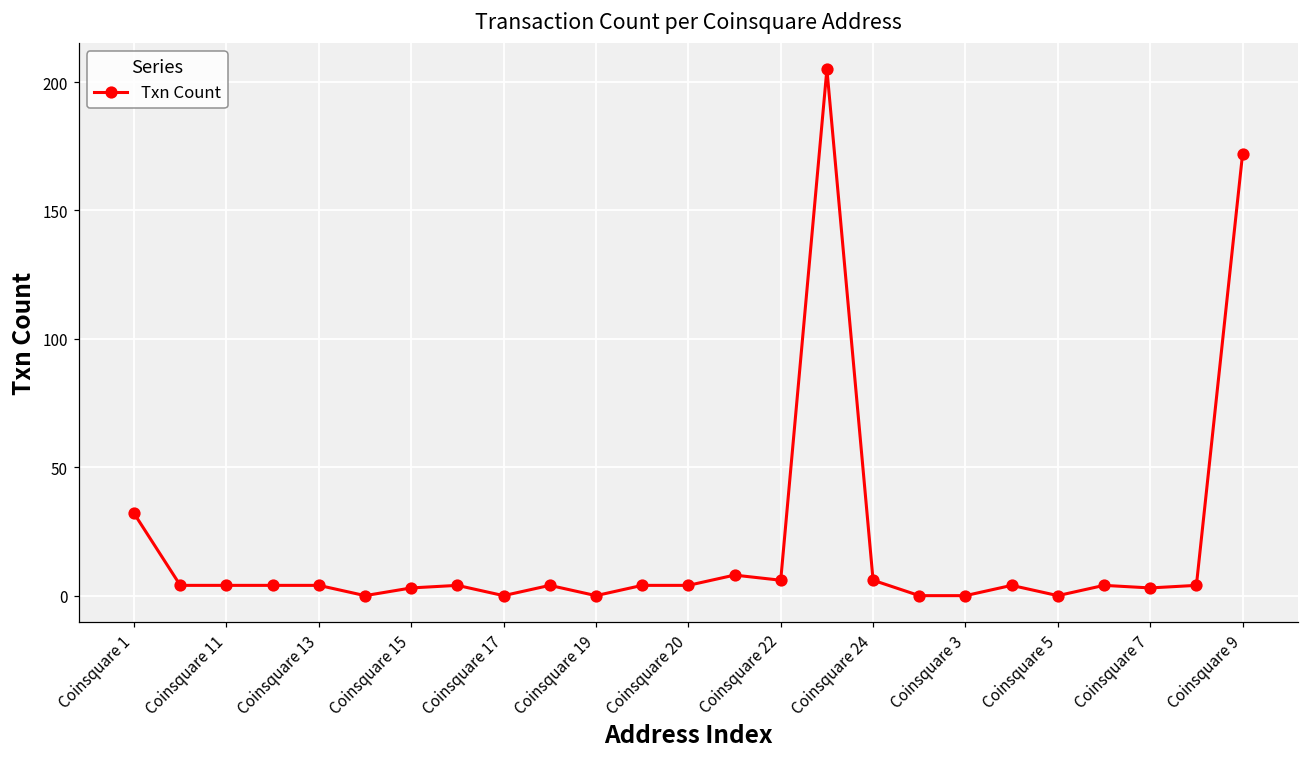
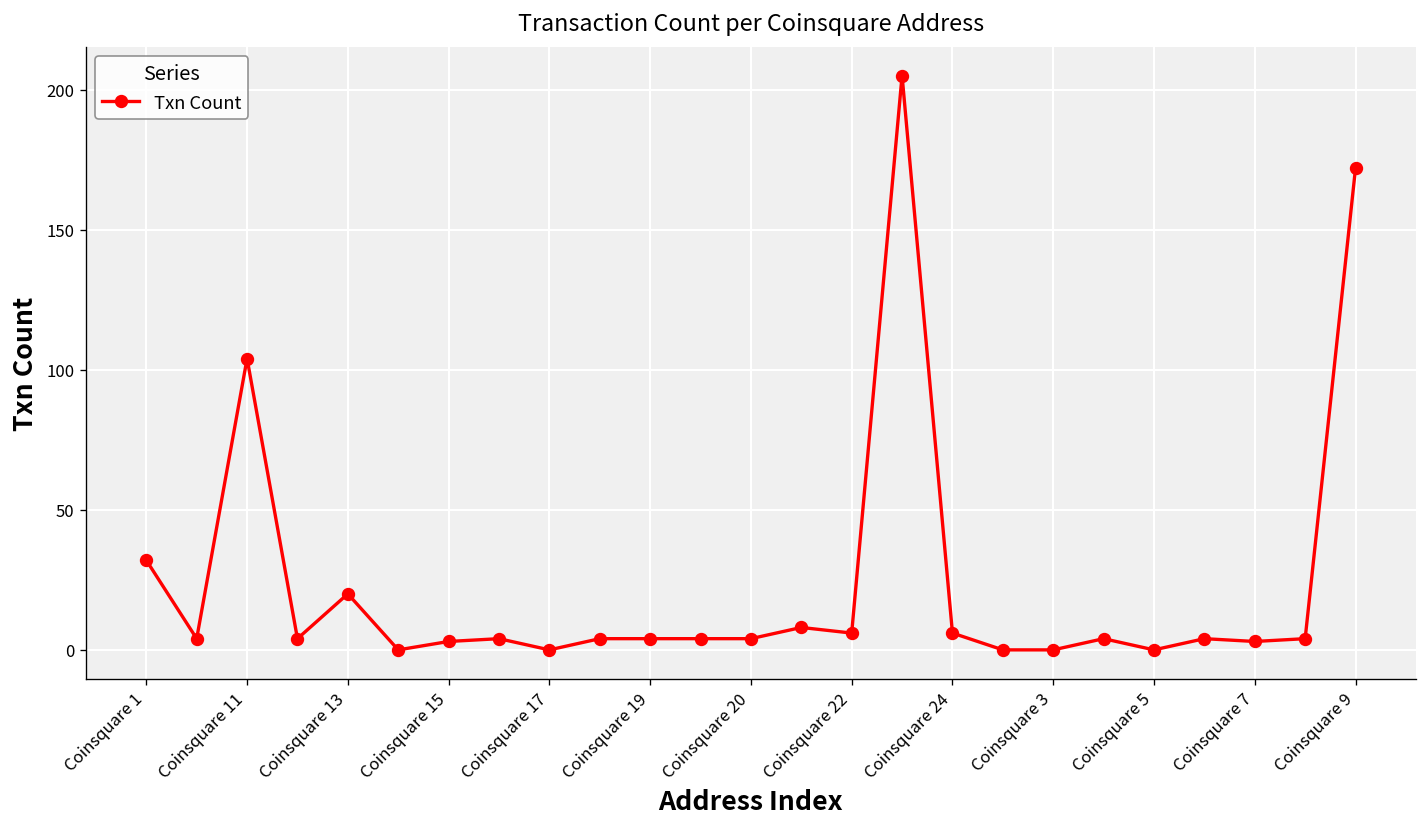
  {
    "Coinsquare 1": 32,
-   "Coinsquare 11": 4,
-   "Coinsquare 13": 4,
+   "Coinsquare 11": 104,
+   "Coinsquare 13": 20,
    "Coinsquare 15": 3,
    "Coinsquare 17": 0,
-   "Coinsquare 19": 0,
+   "Coinsquare 19": 4,
    "Coinsquare 20": 4,
    "Coinsquare 22": 6,
    "Coinsquare 24": 6,
    "Coinsquare 3": 0,
    "Coinsquare 5": 0,
    "Coinsquare 7": 3,
    "Coinsquare 9": 172
  }
